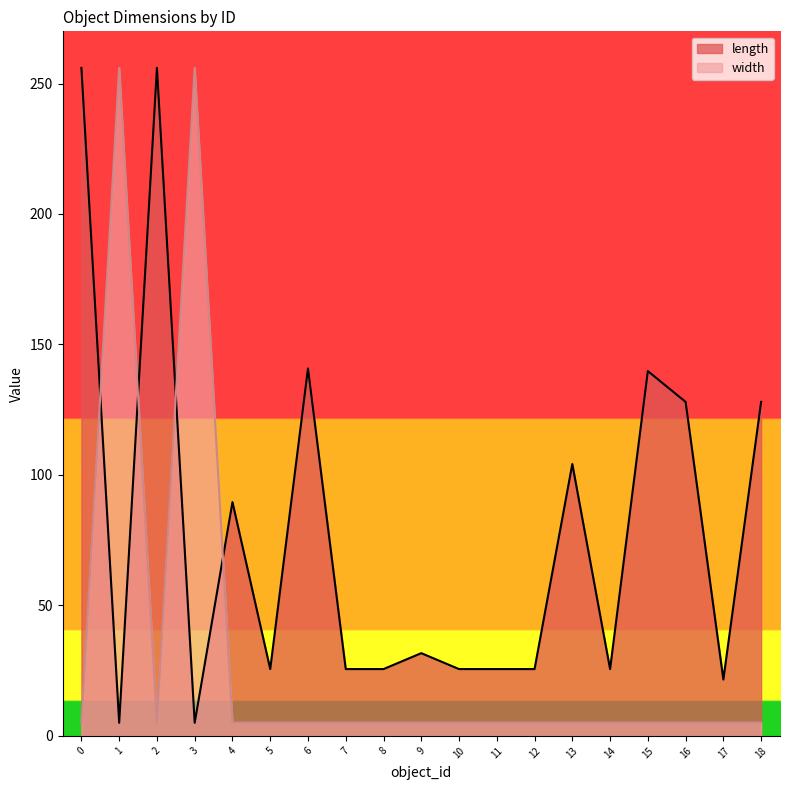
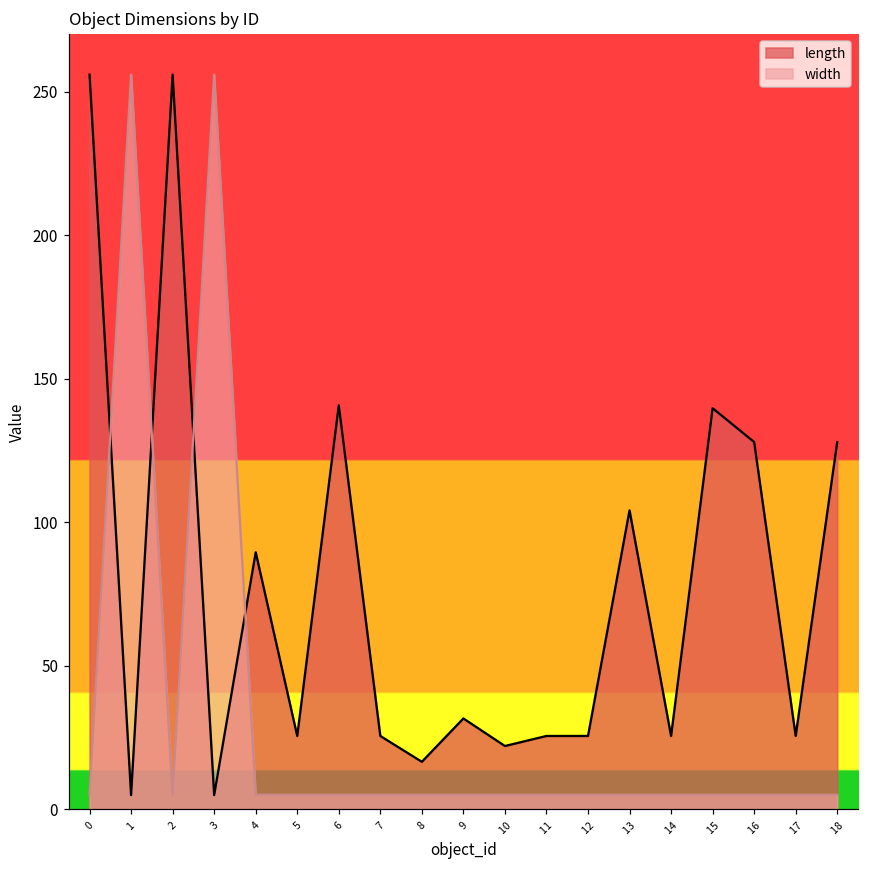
  {
    "length": {
      "0": 256,
      "1": 5,
      "2": 256,
      "3": 5,
      "4": 90,
      "5": 26,
      "6": 141,
      "7": 26,
-     "8": 26,
+     "8": 17,
      "9": 32,
-     "10": 26,
+     "10": 22,
      "11": 26,
      "12": 26,
      "13": 104,
      "14": 26,
      "15": 140,
      "16": 128,
-     "17": 22,
+     "17": 26,
      "18": 128
    },
    "width": {
      "0": 5,
      "1": 256,
      "2": 5,
      "3": 256,
      "4": 5,
      "5": 5,
      "6": 5,
      "7": 5,
      "8": 5,
      "9": 5,
      "10": 5,
      "11": 5,
      "12": 5,
      "13": 5,
      "14": 5,
      "15": 5,
      "16": 5,
      "17": 5,
      "18": 5
    }
  }
